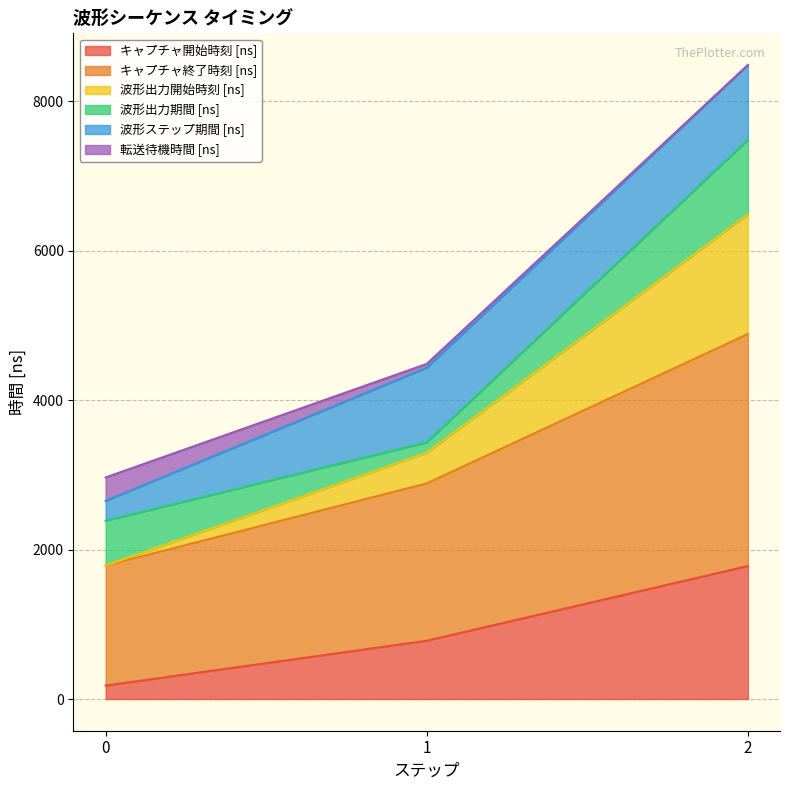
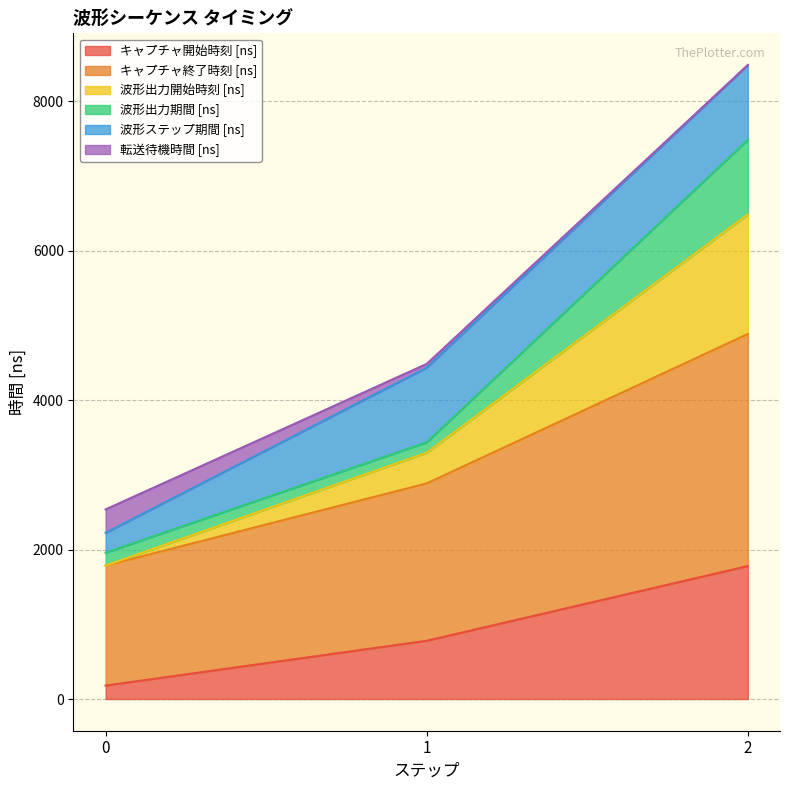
  {
    "波形出力開始時刻 [ns]": {
      "1": 400,
      "2": 1600
    },
    "波形出力期間 [ns]": {
-     "0": 600,
+     "0": 200,
      "1": 100,
      "2": 1000
    },
    "波形ステップ期間 [ns]": {
      "0": 300,
      "1": 1000
    },
    "転送待機時間 [ns]": {
      "0": 300,
      "1": 100
    }
  }
